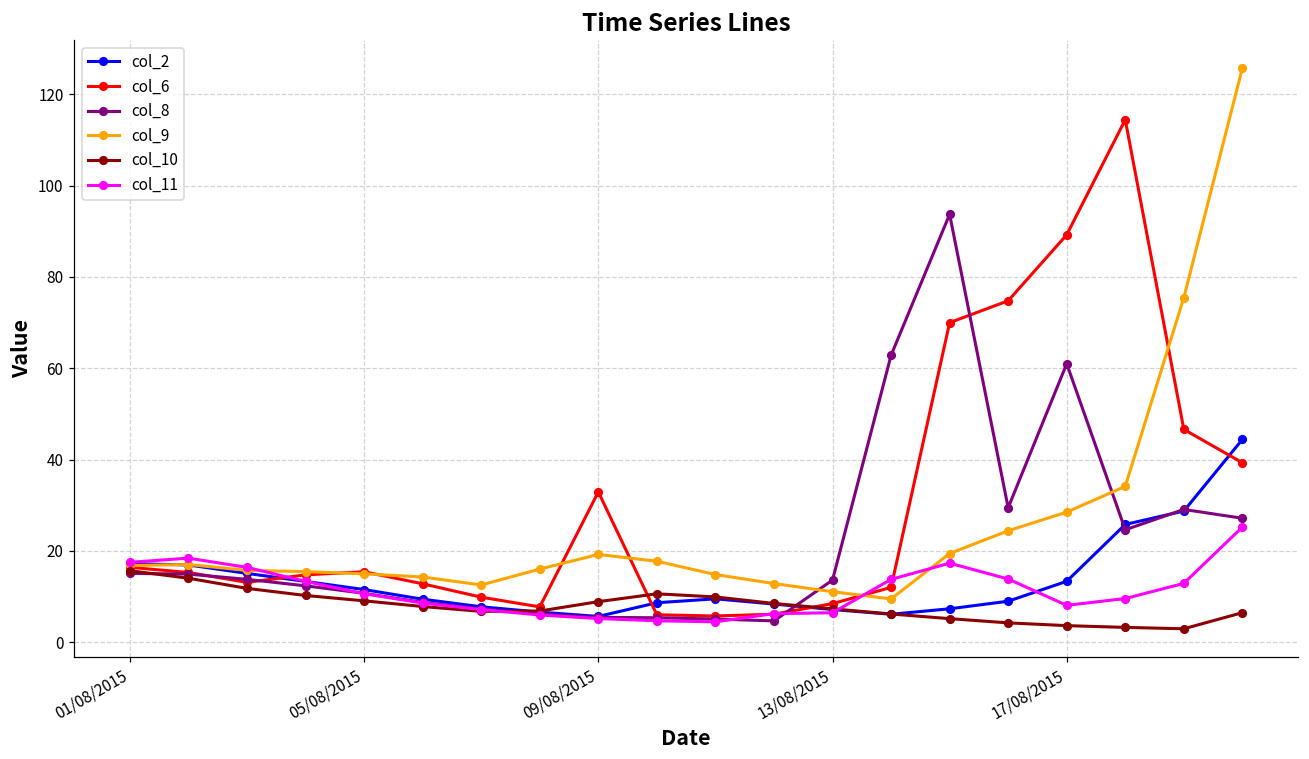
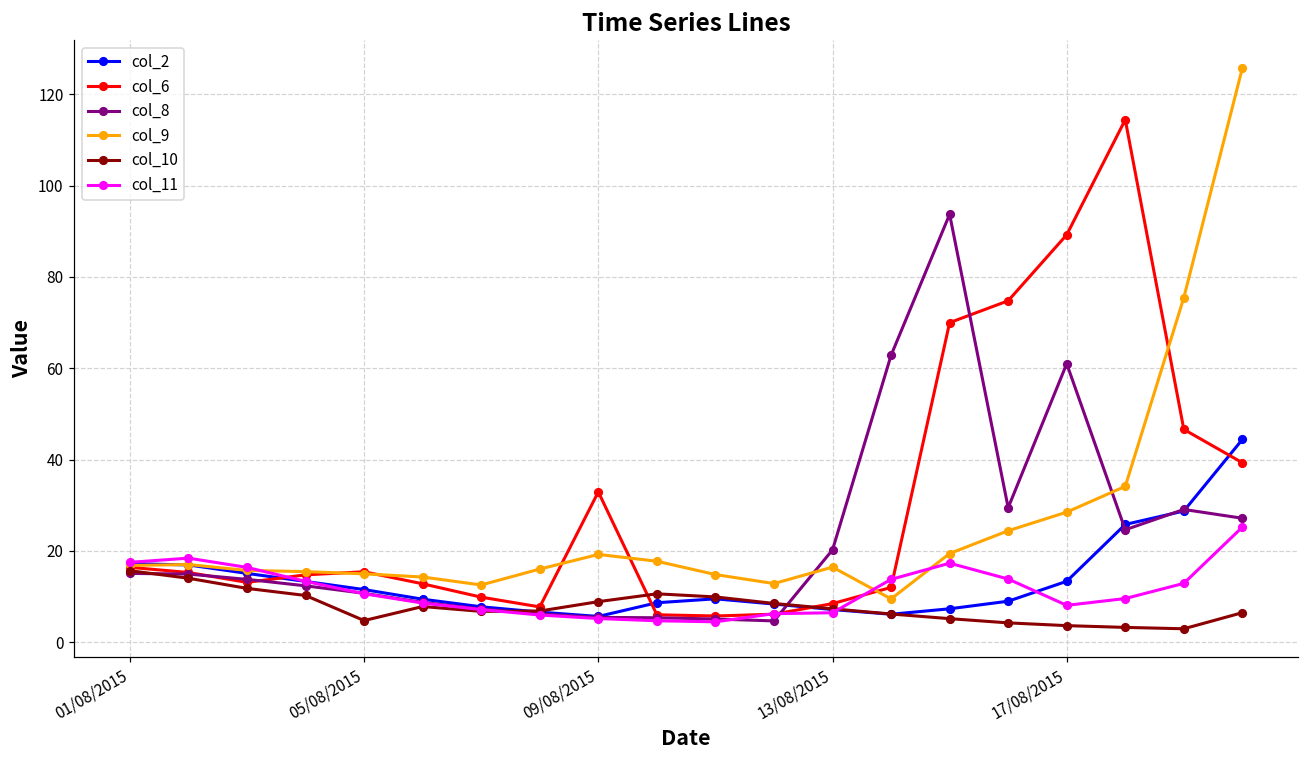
  {
    "col_2": {
      "05/08/2015": 12,
      "17/08/2015": 13
    },
    "col_6": {
      "09/08/2015": 33,
      "13/08/2015": 8,
      "17/08/2015": 89
    },
    "col_8": {
-     "13/08/2015": 14,
+     "13/08/2015": 20,
      "17/08/2015": 61
    },
    "col_9": {
      "09/08/2015": 19,
-     "13/08/2015": 11,
+     "13/08/2015": 16,
      "17/08/2015": 28
    },
    "col_10": {
-     "05/08/2015": 9,
+     "05/08/2015": 5,
      "09/08/2015": 9,
      "17/08/2015": 4
    },
    "col_11": {
      "13/08/2015": 6,
      "17/08/2015": 8
    }
  }
